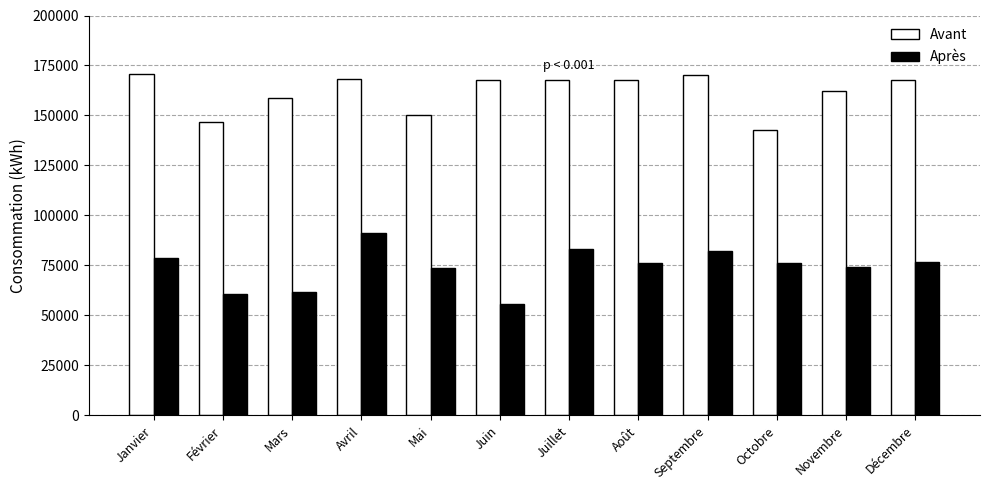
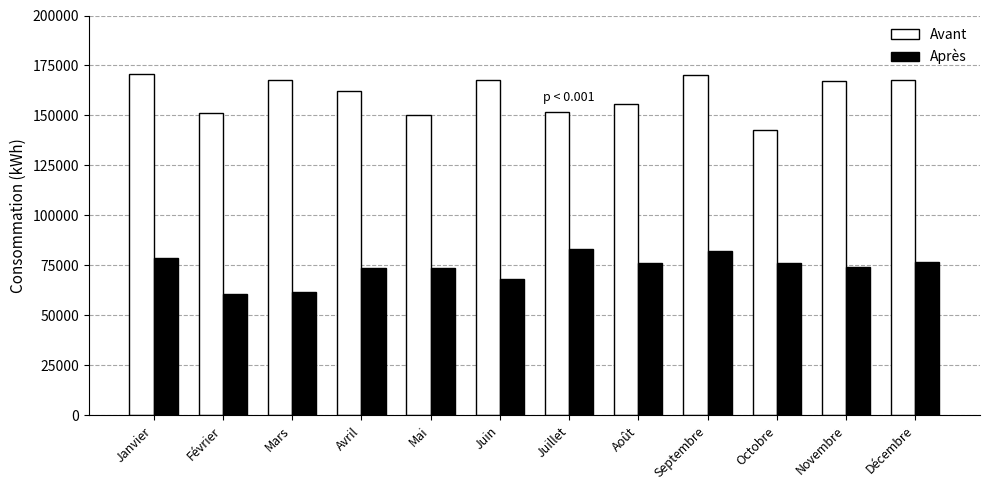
  {
    "Avant": {
      "Janvier": 171000,
-     "Février": 147000,
-     "Mars": 159000,
-     "Avril": 168000,
+     "Février": 151000,
+     "Mars": 168000,
+     "Avril": 162000,
      "Mai": 150000,
      "Juin": 168000,
-     "Juillet": 168000,
-     "Août": 168000,
+     "Juillet": 152000,
+     "Août": 156000,
      "Septembre": 170000,
      "Octobre": 143000,
-     "Novembre": 162000,
+     "Novembre": 167000,
      "Décembre": 168000
    },
    "Après": {
      "Janvier": 79000,
      "Février": 61000,
      "Mars": 62000,
-     "Avril": 91000,
+     "Avril": 74000,
      "Mai": 74000,
-     "Juin": 56000,
+     "Juin": 68000,
      "Juillet": 83000,
      "Août": 76000,
      "Septembre": 82000,
      "Octobre": 76000,
      "Novembre": 74000,
      "Décembre": 77000
    }
  }
